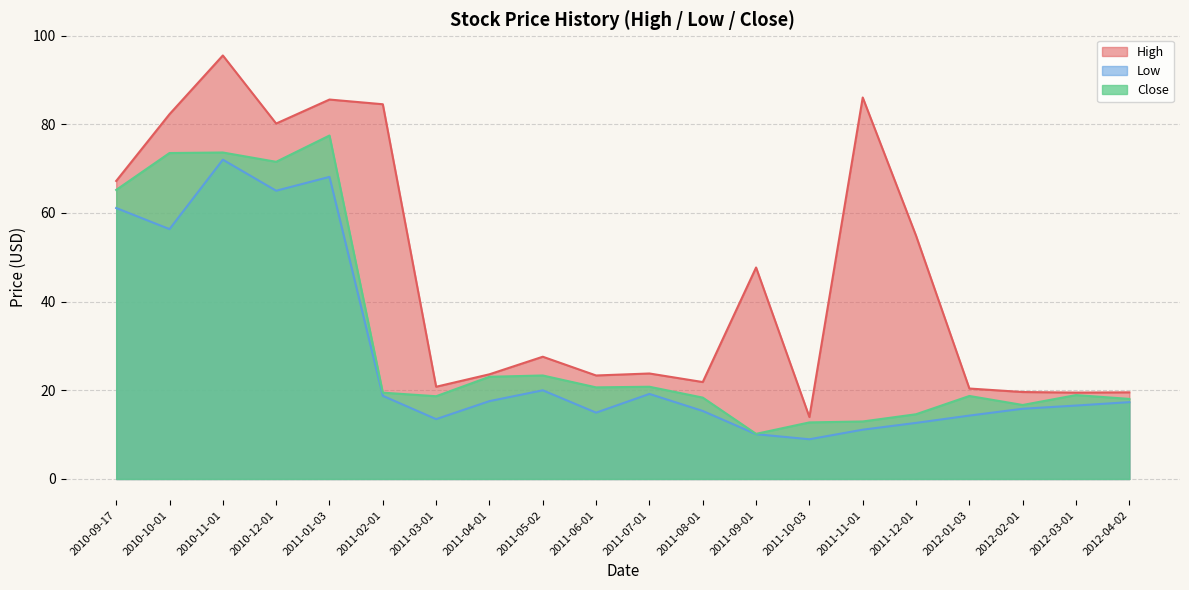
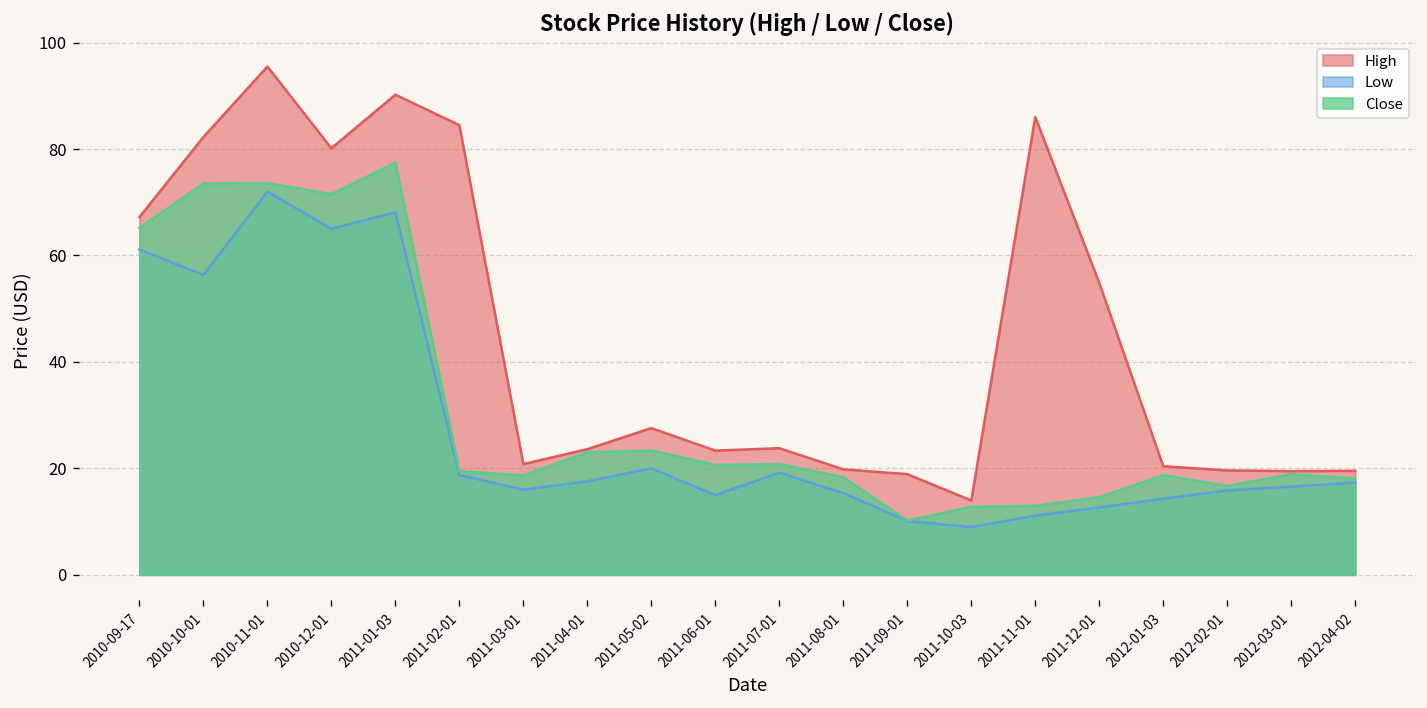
  {
    "High": {
      "2010-09-17": 67,
      "2010-10-01": 82,
      "2010-11-01": 96,
      "2010-12-01": 80,
-     "2011-01-03": 86,
+     "2011-01-03": 90,
      "2011-02-01": 85,
      "2011-03-01": 21,
      "2011-05-02": 28,
      "2011-06-01": 23,
      "2011-07-01": 24,
-     "2011-08-01": 22,
-     "2011-09-01": 48,
+     "2011-08-01": 20,
+     "2011-09-01": 19,
      "2011-10-03": 14,
      "2011-11-01": 86,
      "2011-12-01": 55,
      "2012-01-03": 20,
      "2012-02-01": 20,
      "2012-04-02": 20
    },
    "Low": {
      "2010-09-17": 61,
      "2010-10-01": 56,
      "2010-11-01": 72,
      "2010-12-01": 65,
      "2011-01-03": 68,
      "2011-02-01": 19,
-     "2011-03-01": 14,
+     "2011-03-01": 16,
      "2011-04-01": 18,
      "2011-05-02": 20,
      "2011-06-01": 15,
      "2011-07-01": 19,
      "2011-08-01": 15,
      "2011-10-03": 9,
      "2011-11-01": 11,
      "2011-12-01": 13,
      "2012-01-03": 14,
      "2012-02-01": 16,
      "2012-03-01": 17,
      "2012-04-02": 17
    },
    "Close": {
      "2010-09-17": 65,
      "2010-10-01": 74,
      "2010-11-01": 74,
      "2010-12-01": 72,
      "2011-01-03": 77,
      "2011-02-01": 19,
      "2011-03-01": 19,
      "2011-05-02": 23,
      "2011-06-01": 21,
      "2011-07-01": 21,
      "2011-08-01": 18,
      "2011-10-03": 13,
      "2011-11-01": 13,
      "2011-12-01": 15,
      "2012-01-03": 19,
      "2012-02-01": 17,
      "2012-04-02": 18
    }
  }
